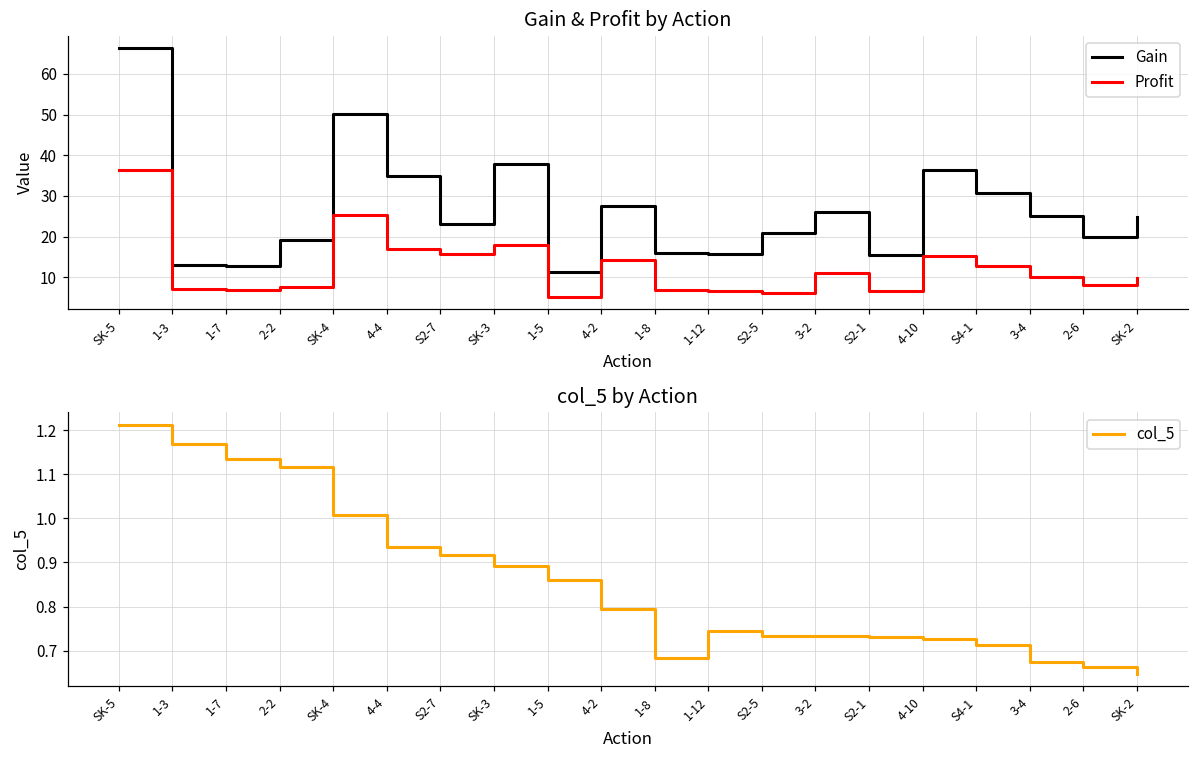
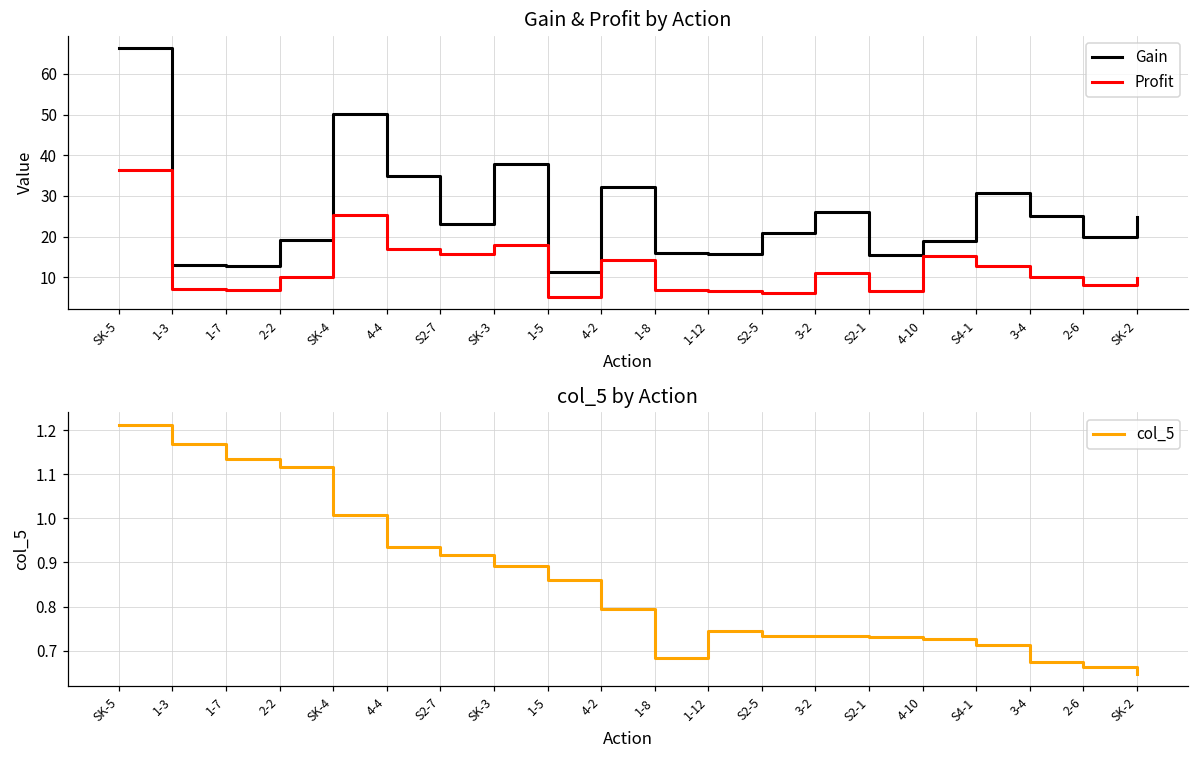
  {
    "Gain & Profit by Action": {
      "Gain": {
        "SK-5": 66,
        "1-3": 13,
        "1-7": 13,
        "2-2": 19,
        "SK-4": 50,
        "4-4": 35,
        "S2-7": 23,
        "SK-3": 38,
        "1-5": 11,
-       "4-2": 28,
+       "4-2": 32,
        "1-8": 16,
        "1-12": 16,
        "S2-5": 21,
        "3-2": 26,
        "S2-1": 16,
-       "4-10": 36,
+       "4-10": 19,
        "S4-1": 31,
        "3-4": 25,
        "2-6": 20,
        "SK-2": 25
      },
      "Profit": {
        "SK-5": 36,
        "1-3": 7,
        "1-7": 7,
-       "2-2": 8,
+       "2-2": 10,
        "SK-4": 25,
        "4-4": 17,
        "S2-7": 16,
        "SK-3": 18,
        "1-5": 5,
        "4-2": 14,
        "1-8": 7,
        "1-12": 7,
        "S2-5": 6,
        "3-2": 11,
        "S2-1": 7,
        "4-10": 15,
        "S4-1": 13,
        "3-4": 10,
        "2-6": 8,
        "SK-2": 10
      }
    },
    "col_5 by Action": {
      "SK-5": 1.21,
      "1-3": 1.17,
      "1-7": 1.13,
      "2-2": 1.12,
      "SK-4": 1.01,
      "4-4": 0.93,
      "S2-7": 0.92,
      "SK-3": 0.89,
      "1-5": 0.86,
      "4-2": 0.79,
      "1-8": 0.68,
      "1-12": 0.74,
      "S2-5": 0.73,
      "3-2": 0.73,
      "S2-1": 0.73,
      "4-10": 0.73,
      "S4-1": 0.71,
      "3-4": 0.67,
      "2-6": 0.66,
      "SK-2": 0.65
    }
  }
